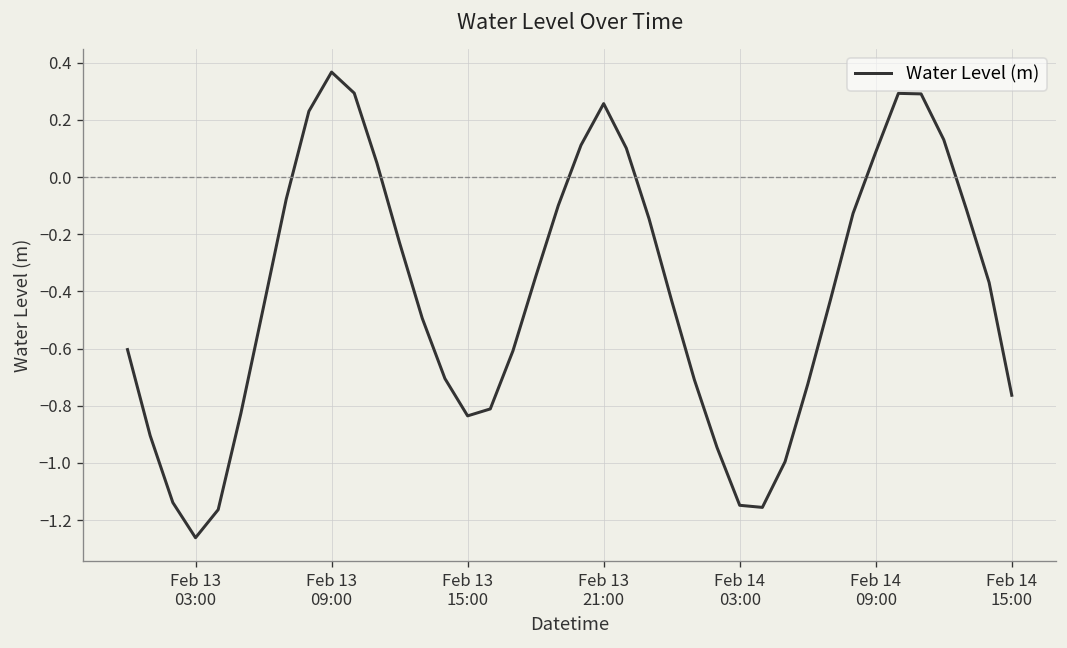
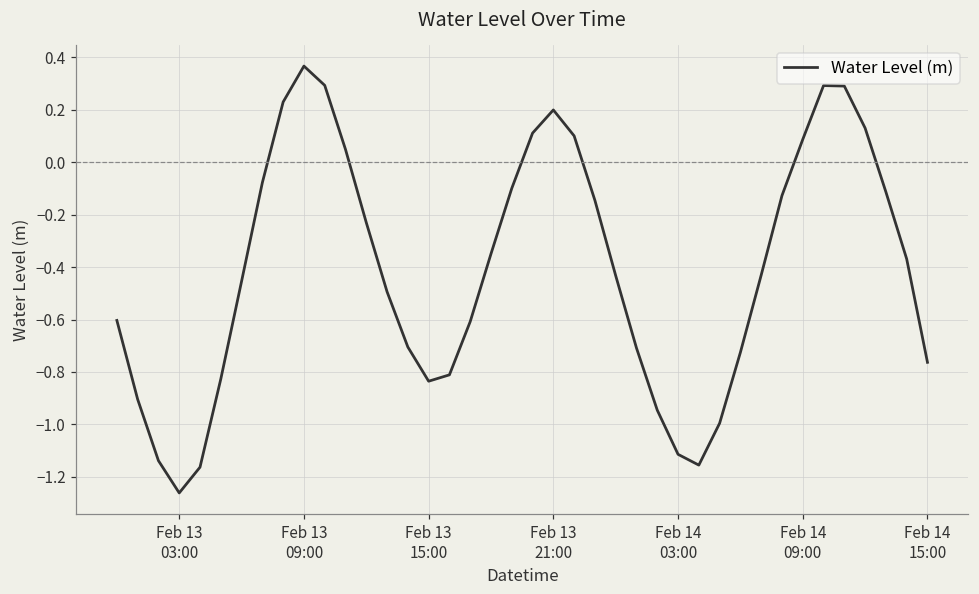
  {
    "Feb 13 03:00": -1.26,
    "Feb 13 09:00": 0.37,
    "Feb 13 15:00": -0.84,
-   "Feb 13 21:00": 0.26,
-   "Feb 14 03:00": -1.15,
+   "Feb 13 21:00": 0.20,
+   "Feb 14 03:00": -1.11,
    "Feb 14 09:00": 0.09,
    "Feb 14 15:00": -0.76
  }
